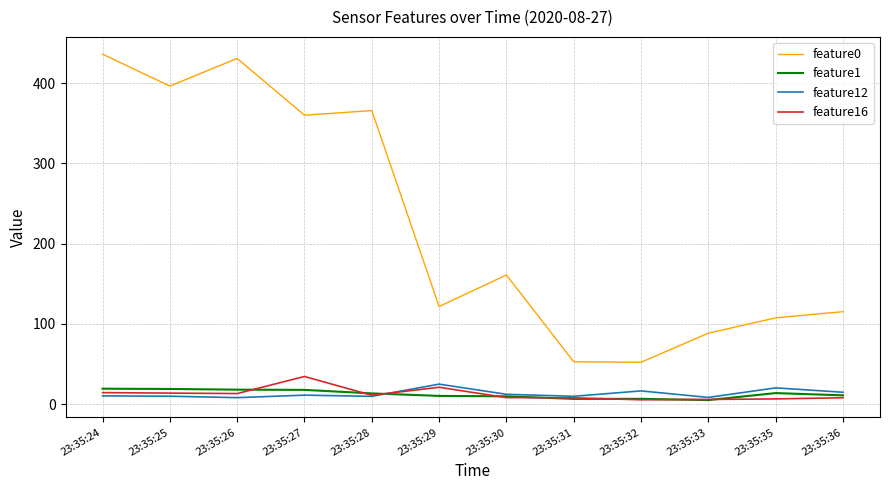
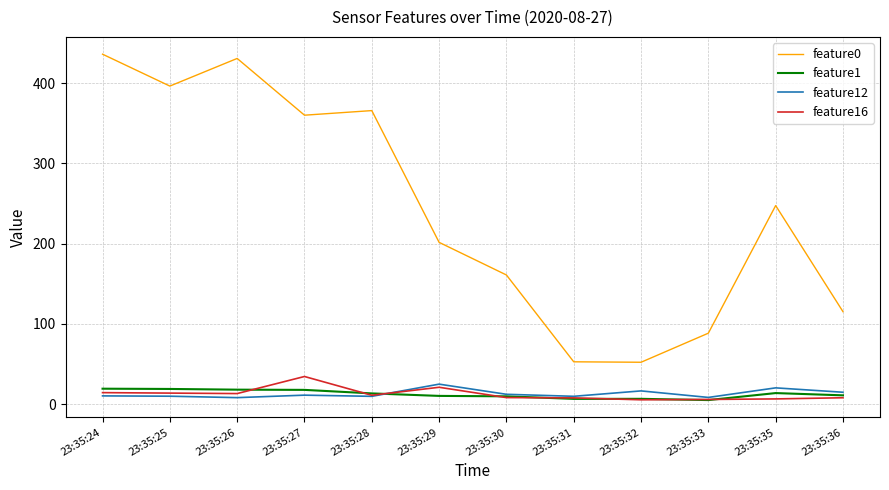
  {
    "feature0": {
      "23:35:24": 440,
      "23:35:25": 400,
      "23:35:26": 430,
      "23:35:27": 360,
      "23:35:28": 370,
-     "23:35:29": 120,
+     "23:35:29": 200,
      "23:35:30": 160,
      "23:35:31": 50,
      "23:35:32": 50,
      "23:35:33": 90,
-     "23:35:35": 110,
+     "23:35:35": 250,
      "23:35:36": 120
    },
    "feature1": {
      "23:35:24": 20,
      "23:35:25": 20,
      "23:35:26": 20,
      "23:35:27": 20,
      "23:35:29": 10,
      "23:35:35": 10
    },
    "feature12": {
      "23:35:24": 10,
      "23:35:25": 10,
      "23:35:26": 10,
      "23:35:27": 10,
      "23:35:29": 20,
      "23:35:32": 20,
      "23:35:35": 20,
      "23:35:36": 10
    },
    "feature16": {
      "23:35:24": 10,
      "23:35:25": 10,
      "23:35:26": 10,
      "23:35:27": 30,
      "23:35:29": 20,
      "23:35:35": 10
    }
  }
